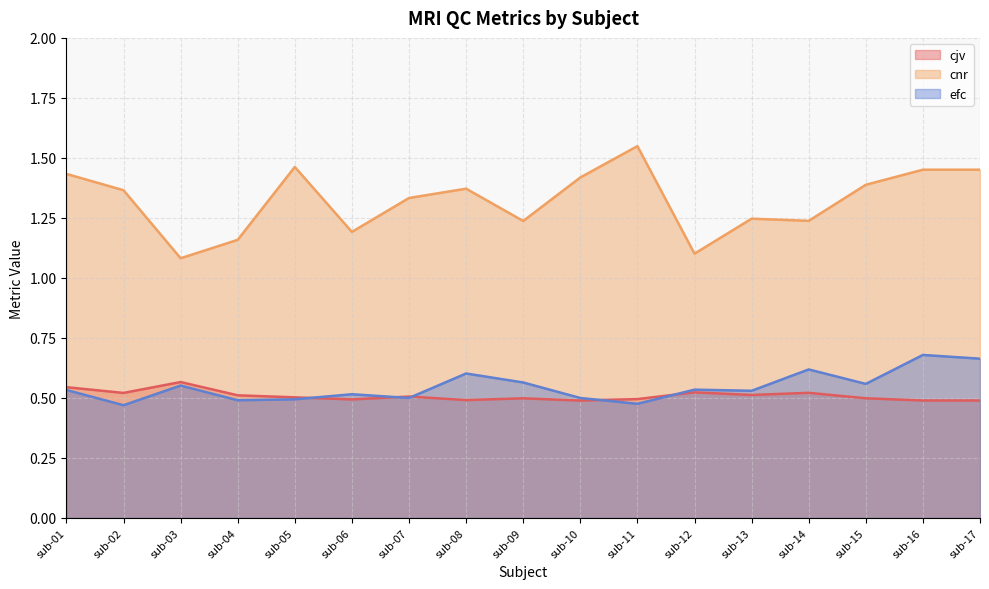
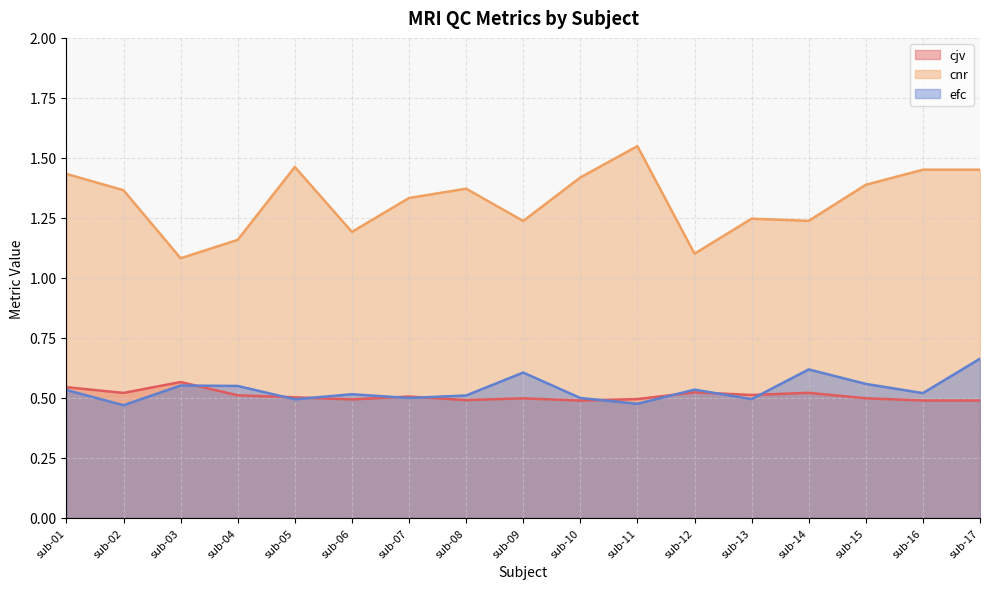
  {
    "efc": {
      "sub-01": 0.53,
      "sub-02": 0.47,
      "sub-03": 0.55,
-     "sub-04": 0.49,
+     "sub-04": 0.55,
      "sub-06": 0.52,
-     "sub-08": 0.60,
-     "sub-09": 0.56,
+     "sub-08": 0.51,
+     "sub-09": 0.61,
      "sub-10": 0.50,
      "sub-11": 0.48,
      "sub-12": 0.53,
-     "sub-13": 0.53,
+     "sub-13": 0.50,
      "sub-14": 0.62,
      "sub-15": 0.56,
-     "sub-16": 0.68,
+     "sub-16": 0.52,
      "sub-17": 0.66
    }
  }
